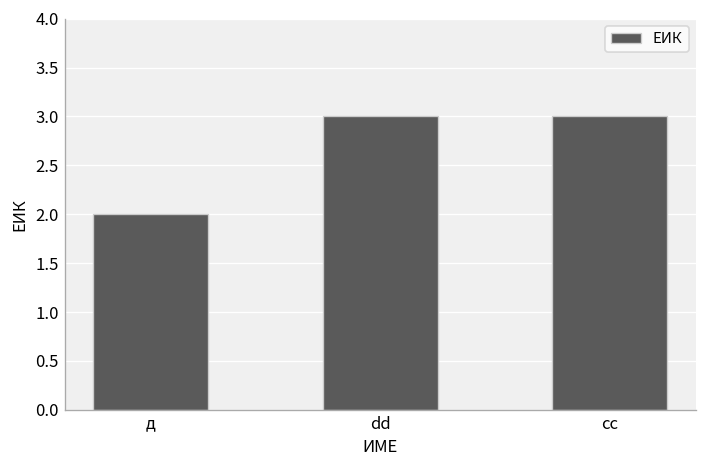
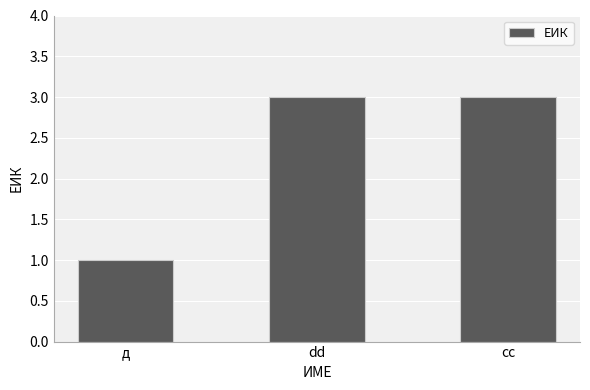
  {
-   "д": 2,
+   "д": 1,
    "dd": 3,
    "cc": 3
  }
